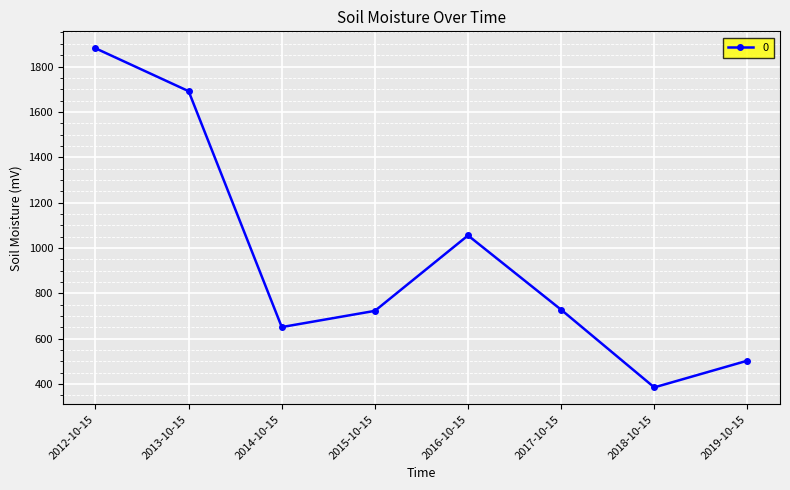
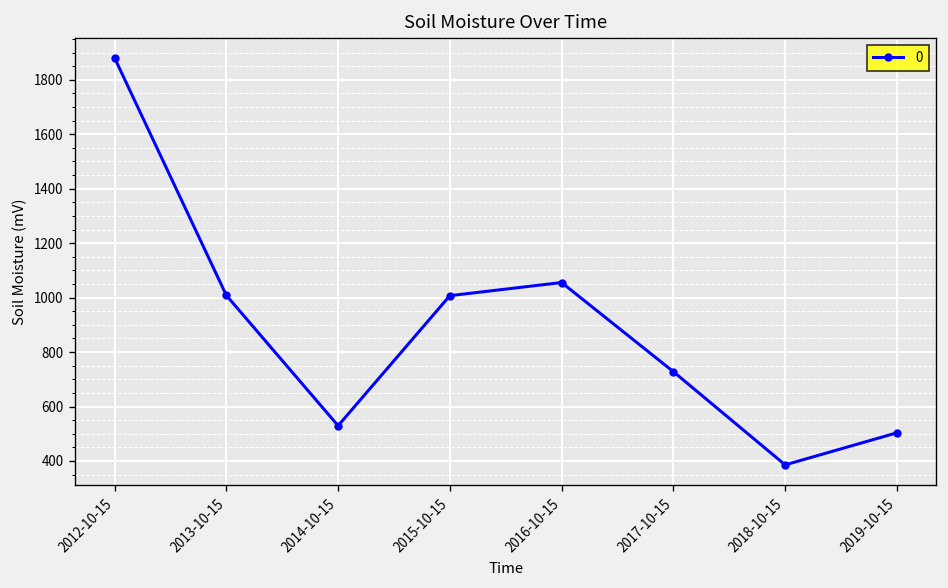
  {
    "2012-10-15": 1880,
-   "2013-10-15": 1690,
-   "2014-10-15": 650,
-   "2015-10-15": 720,
+   "2013-10-15": 1010,
+   "2014-10-15": 530,
+   "2015-10-15": 1010,
    "2016-10-15": 1060,
    "2017-10-15": 730,
    "2018-10-15": 390,
    "2019-10-15": 500
  }
